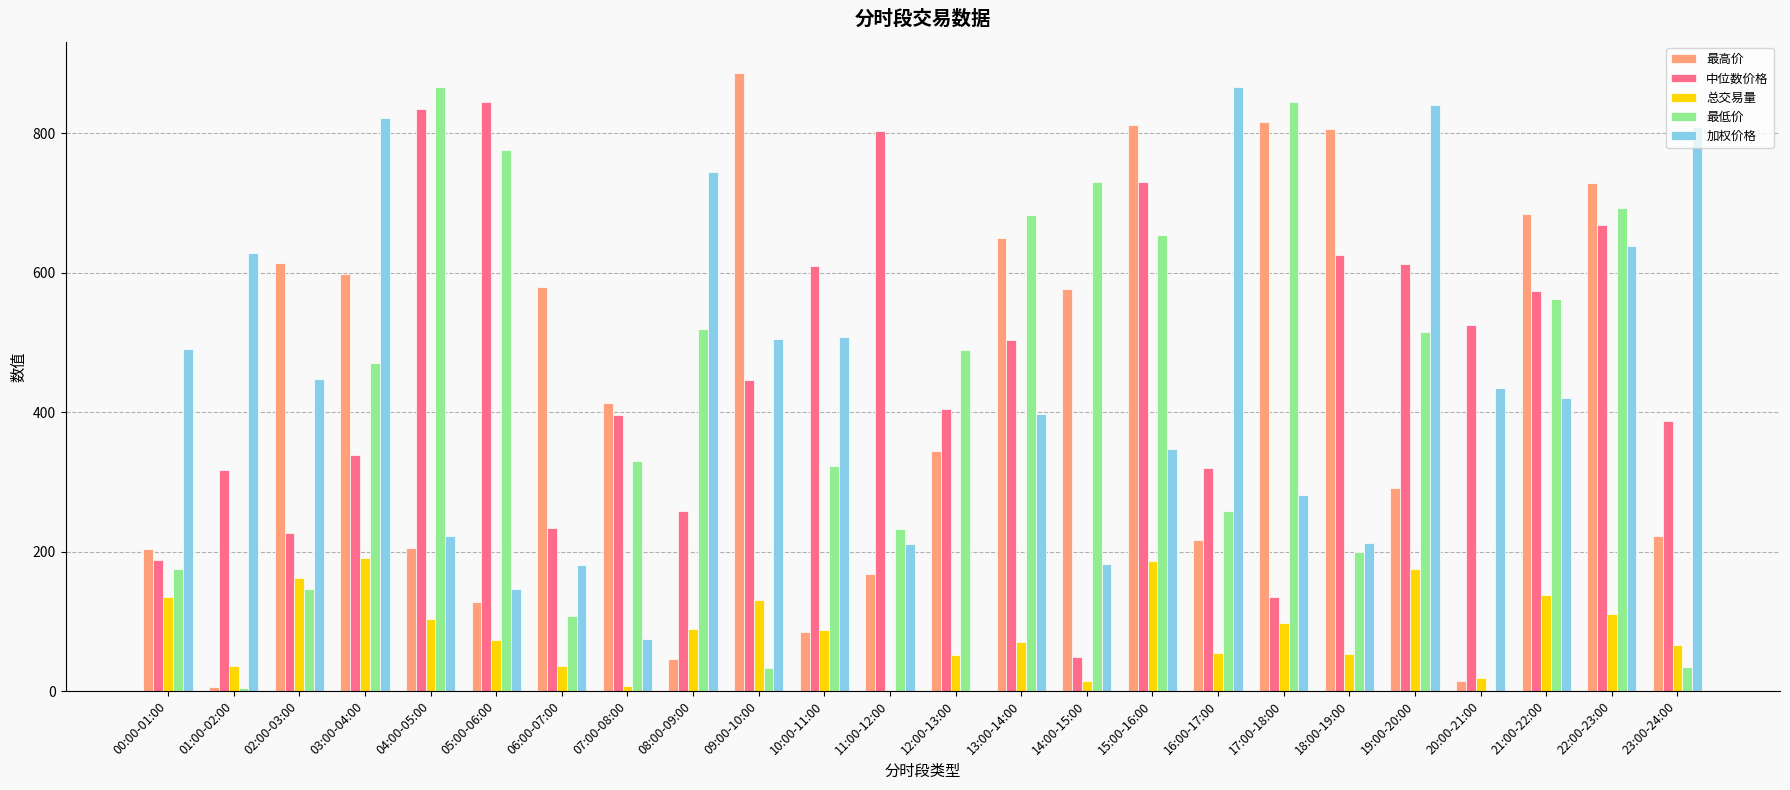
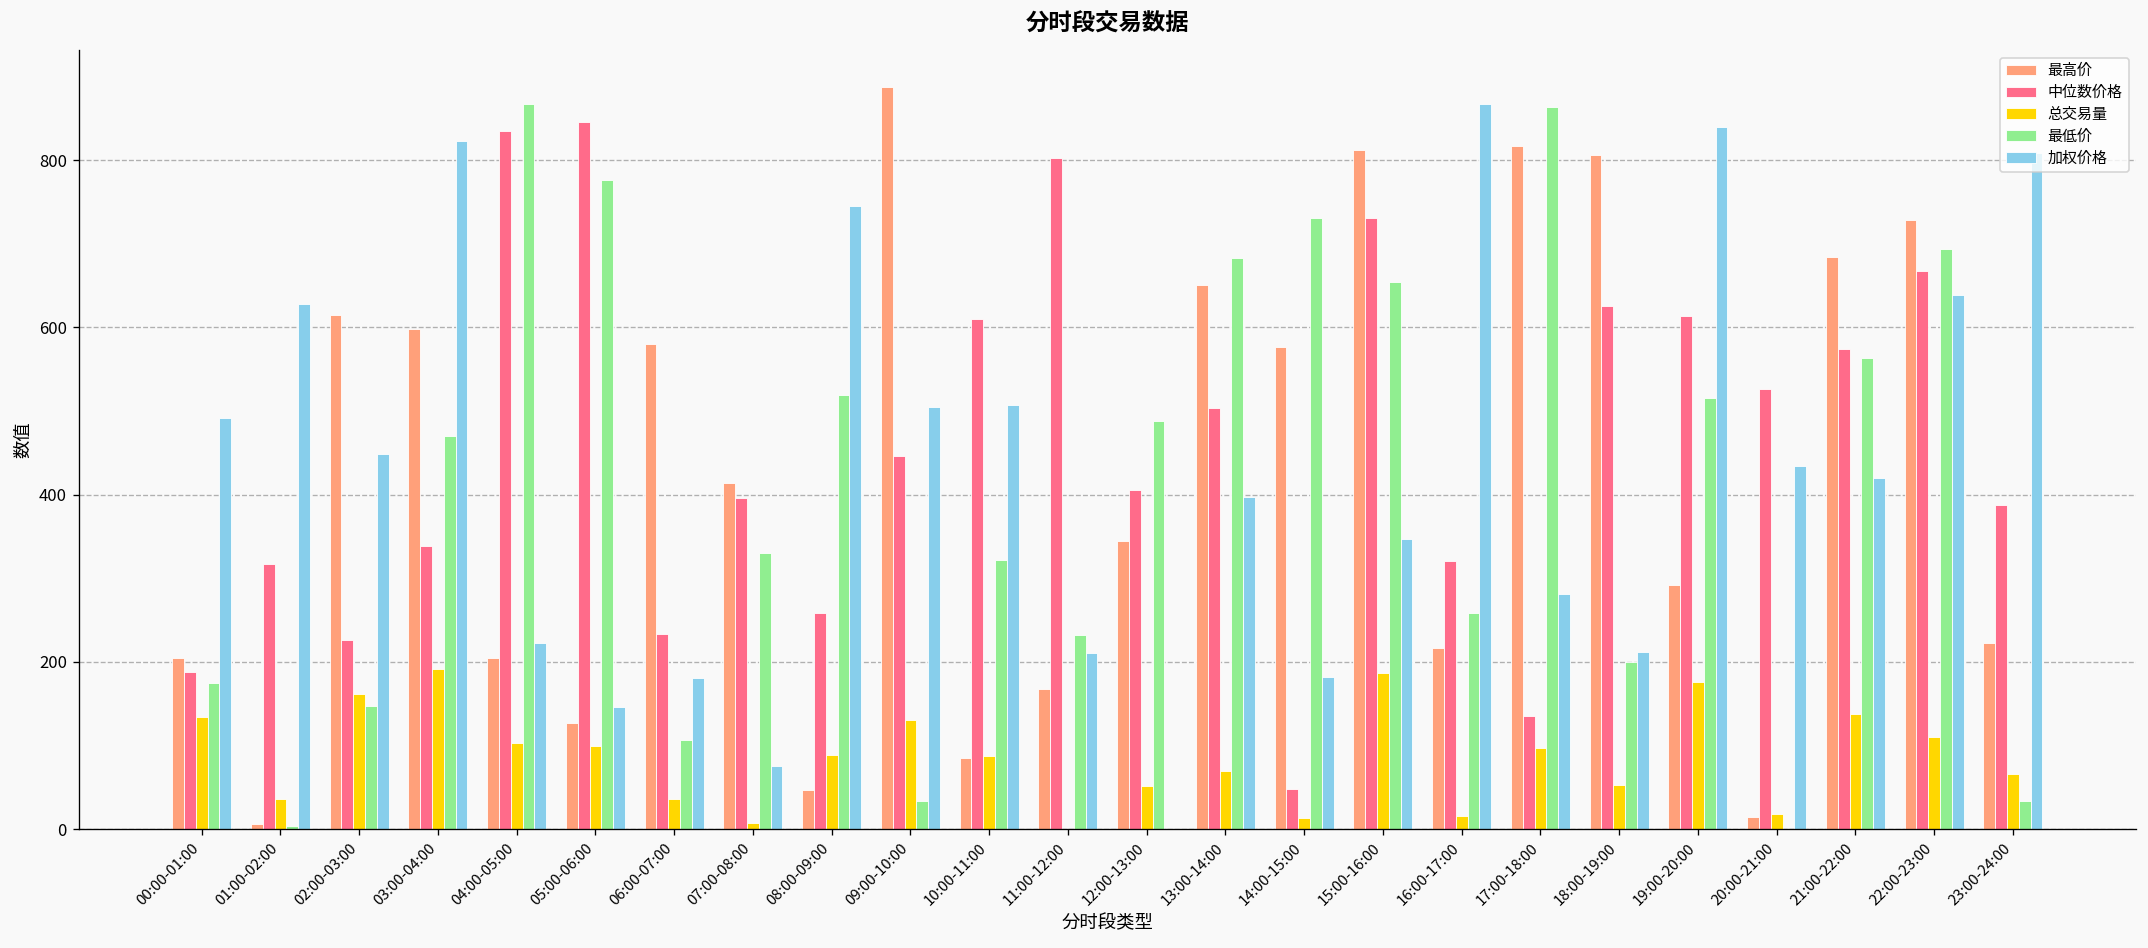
  {
    "总交易量": {
      "00:00-01:00": 130,
      "01:00-02:00": 40,
      "02:00-03:00": 160,
      "03:00-04:00": 190,
      "04:00-05:00": 100,
-     "05:00-06:00": 70,
+     "05:00-06:00": 100,
      "06:00-07:00": 40,
      "07:00-08:00": 10,
      "08:00-09:00": 90,
      "09:00-10:00": 130,
      "10:00-11:00": 90,
      "11:00-12:00": 0,
      "12:00-13:00": 50,
      "13:00-14:00": 70,
      "14:00-15:00": 10,
      "15:00-16:00": 190,
-     "16:00-17:00": 50,
+     "16:00-17:00": 20,
      "17:00-18:00": 100,
      "18:00-19:00": 50,
      "19:00-20:00": 180,
      "20:00-21:00": 20,
      "21:00-22:00": 140,
      "22:00-23:00": 110,
      "23:00-24:00": 70
    },
    "最低价": {
      "00:00-01:00": 180,
      "01:00-02:00": 0,
      "02:00-03:00": 150,
      "03:00-04:00": 470,
      "04:00-05:00": 870,
      "05:00-06:00": 780,
      "06:00-07:00": 110,
      "07:00-08:00": 330,
      "08:00-09:00": 520,
      "09:00-10:00": 30,
      "10:00-11:00": 320,
      "11:00-12:00": 230,
      "12:00-13:00": 490,
      "13:00-14:00": 680,
      "14:00-15:00": 730,
      "15:00-16:00": 650,
      "16:00-17:00": 260,
-     "17:00-18:00": 850,
+     "17:00-18:00": 860,
      "18:00-19:00": 200,
      "19:00-20:00": 520,
      "20:00-21:00": 0,
      "21:00-22:00": 560,
      "22:00-23:00": 690,
      "23:00-24:00": 30
    },
    "加权价格": {
      "00:00-01:00": 490,
      "01:00-02:00": 630,
      "02:00-03:00": 450,
      "03:00-04:00": 820,
      "04:00-05:00": 220,
      "05:00-06:00": 150,
      "06:00-07:00": 180,
      "07:00-08:00": 80,
      "08:00-09:00": 740,
      "09:00-10:00": 500,
      "10:00-11:00": 510,
      "11:00-12:00": 210,
      "12:00-13:00": 0,
      "13:00-14:00": 400,
      "14:00-15:00": 180,
      "15:00-16:00": 350,
      "16:00-17:00": 870,
      "17:00-18:00": 280,
      "18:00-19:00": 210,
      "19:00-20:00": 840,
      "20:00-21:00": 430,
      "21:00-22:00": 420,
      "22:00-23:00": 640
    }
  }
